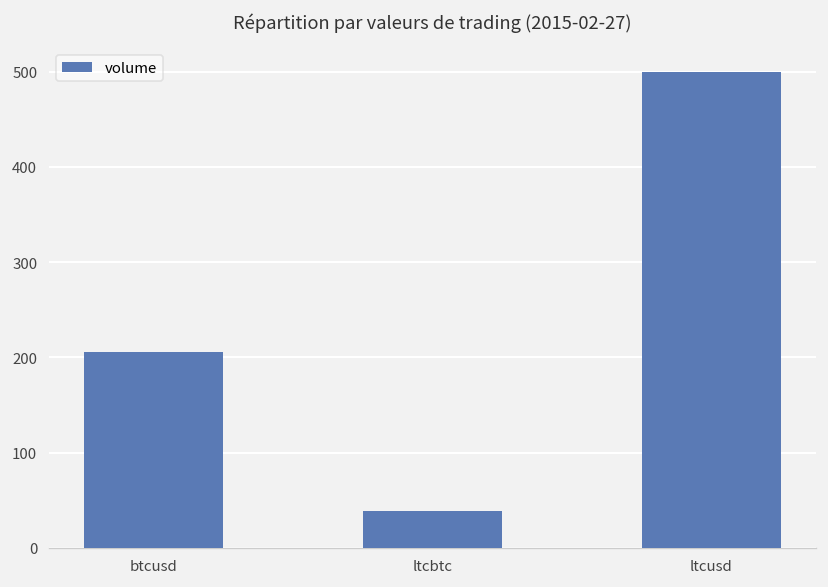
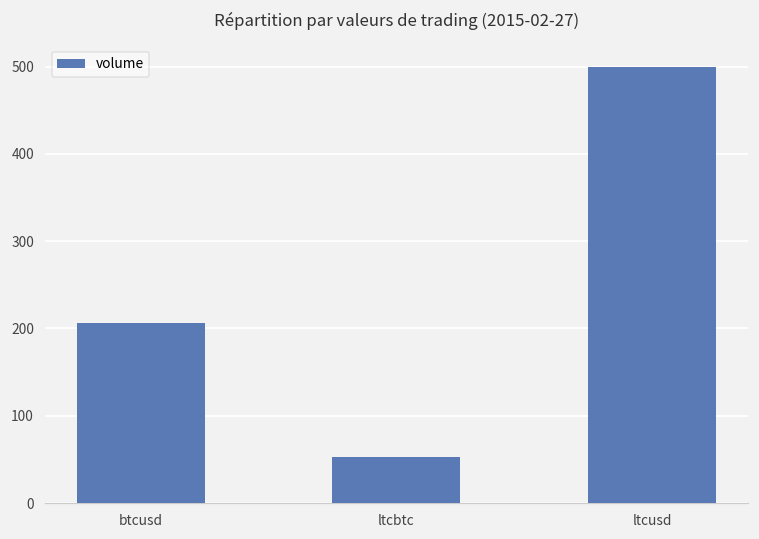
  {
    "btcusd": 210,
-   "ltcbtc": 40,
+   "ltcbtc": 50,
    "ltcusd": 500
  }
